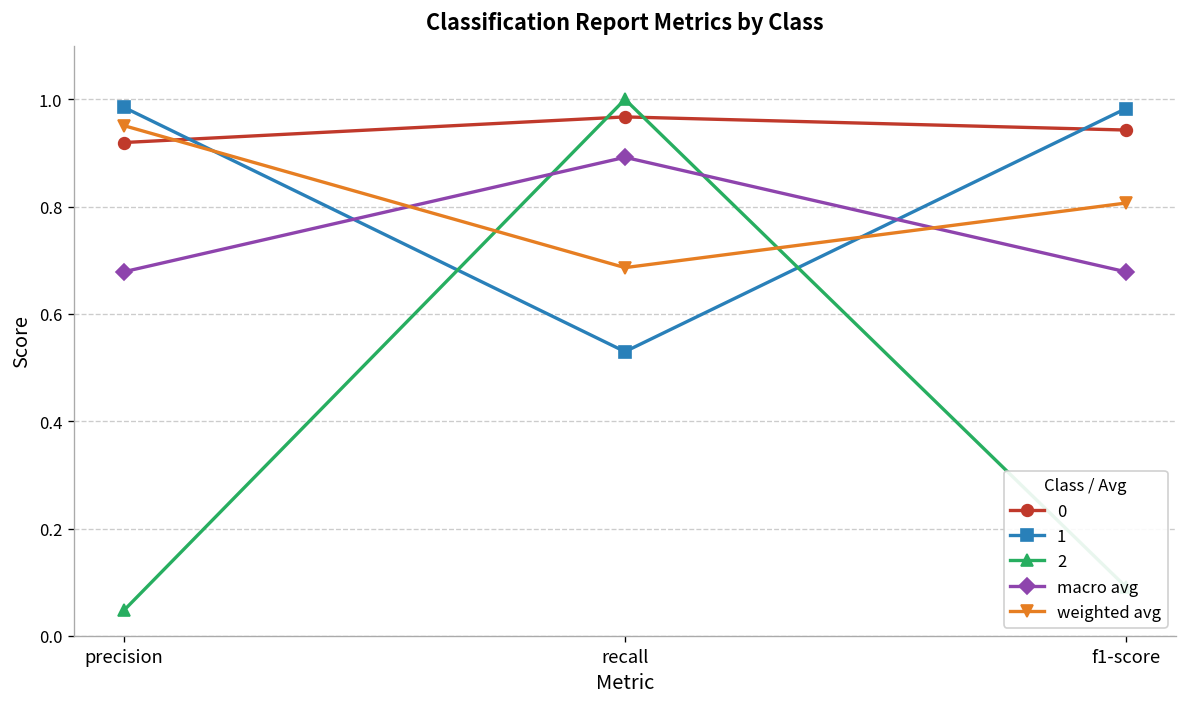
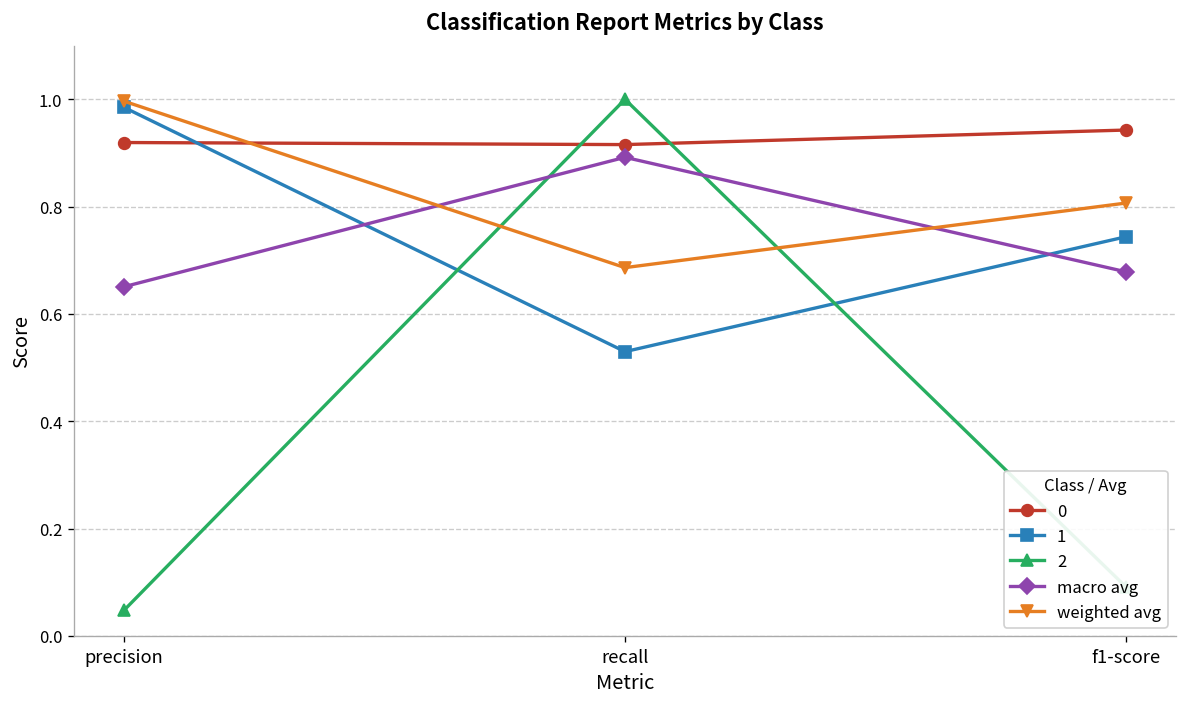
  {
    "0": {
      "precision": 0.92,
-     "recall": 0.97,
+     "recall": 0.92,
      "f1-score": 0.94
    },
    "1": {
      "precision": 0.98,
      "recall": 0.53,
-     "f1-score": 0.98
+     "f1-score": 0.74
    },
    "2": {
      "precision": 0.05,
      "recall": 1.00
    },
    "macro avg": {
-     "precision": 0.68,
+     "precision": 0.65,
      "recall": 0.89,
      "f1-score": 0.68
    },
    "weighted avg": {
-     "precision": 0.95,
+     "precision": 1.00,
      "recall": 0.69,
      "f1-score": 0.81
    }
  }
